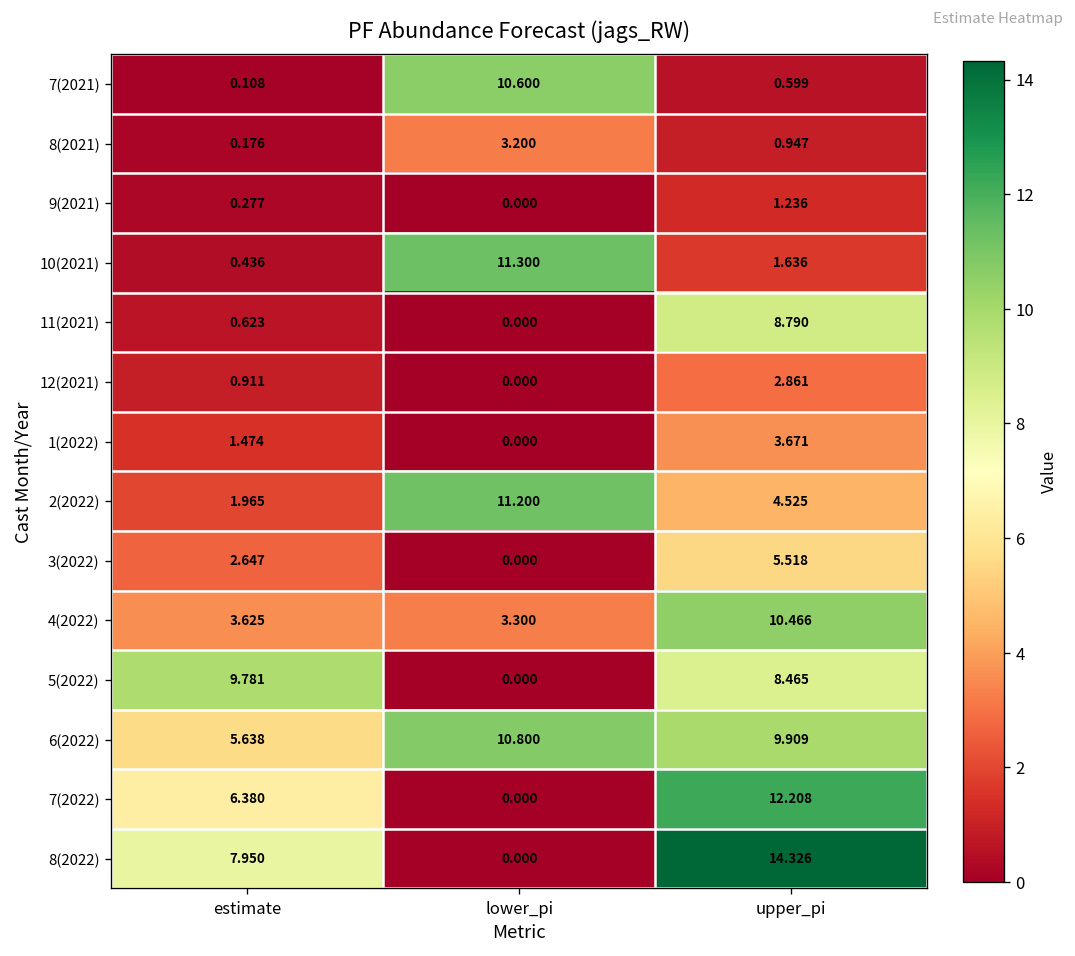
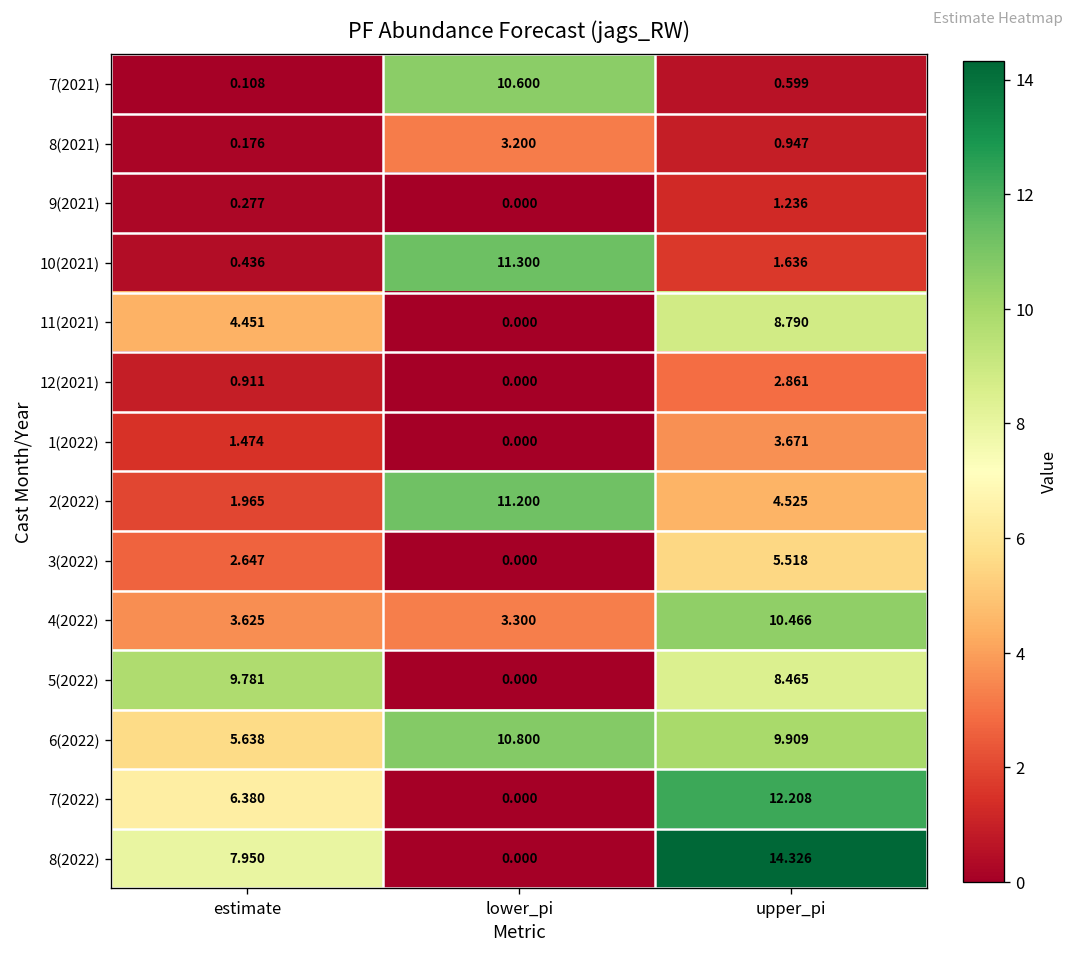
  {
    "7(2021)": {
      "estimate": 0.108,
      "lower_pi": 10.600,
      "upper_pi": 0.599
    },
    "8(2021)": {
      "estimate": 0.176,
      "lower_pi": 3.200,
      "upper_pi": 0.947
    },
    "9(2021)": {
      "estimate": 0.277,
      "lower_pi": 0.000,
      "upper_pi": 1.236
    },
    "10(2021)": {
      "estimate": 0.436,
      "lower_pi": 11.300,
      "upper_pi": 1.636
    },
    "11(2021)": {
-     "estimate": 0.623,
+     "estimate": 4.451,
      "lower_pi": 0.000,
      "upper_pi": 8.790
    },
    "12(2021)": {
      "estimate": 0.911,
      "lower_pi": 0.000,
      "upper_pi": 2.861
    },
    "1(2022)": {
      "estimate": 1.474,
      "lower_pi": 0.000,
      "upper_pi": 3.671
    },
    "2(2022)": {
      "estimate": 1.965,
      "lower_pi": 11.200,
      "upper_pi": 4.525
    },
    "3(2022)": {
      "estimate": 2.647,
      "lower_pi": 0.000,
      "upper_pi": 5.518
    },
    "4(2022)": {
      "estimate": 3.625,
      "lower_pi": 3.300,
      "upper_pi": 10.466
    },
    "5(2022)": {
      "estimate": 9.781,
      "lower_pi": 0.000,
      "upper_pi": 8.465
    },
    "6(2022)": {
      "estimate": 5.638,
      "lower_pi": 10.800,
      "upper_pi": 9.909
    },
    "7(2022)": {
      "estimate": 6.380,
      "lower_pi": 0.000,
      "upper_pi": 12.208
    },
    "8(2022)": {
      "estimate": 7.950,
      "lower_pi": 0.000,
      "upper_pi": 14.326
    }
  }
